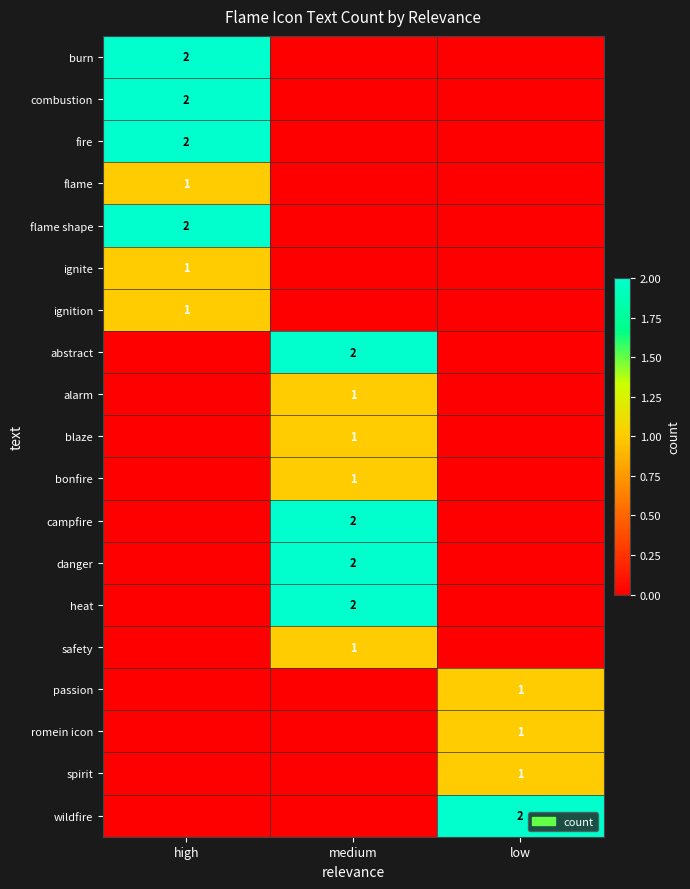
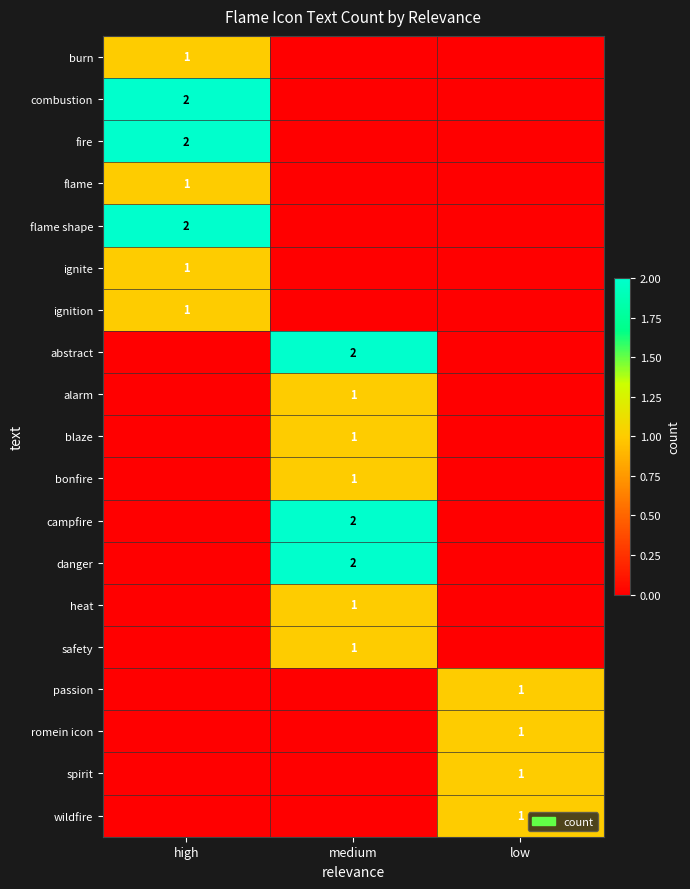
  {
    "burn": {
-     "high": 2
+     "high": 1
    },
    "combustion": {
      "high": 2
    },
    "fire": {
      "high": 2
    },
    "flame": {
      "high": 1
    },
    "flame shape": {
      "high": 2
    },
    "ignite": {
      "high": 1
    },
    "ignition": {
      "high": 1
    },
    "abstract": {
      "medium": 2
    },
    "alarm": {
      "medium": 1
    },
    "blaze": {
      "medium": 1
    },
    "bonfire": {
      "medium": 1
    },
    "campfire": {
      "medium": 2
    },
    "danger": {
      "medium": 2
    },
    "heat": {
-     "medium": 2
+     "medium": 1
    },
    "safety": {
      "medium": 1
    },
    "passion": {
      "low": 1
    },
    "romein icon": {
      "low": 1
    },
    "spirit": {
      "low": 1
    },
    "wildfire": {
-     "low": 2
+     "low": 1
    }
  }
